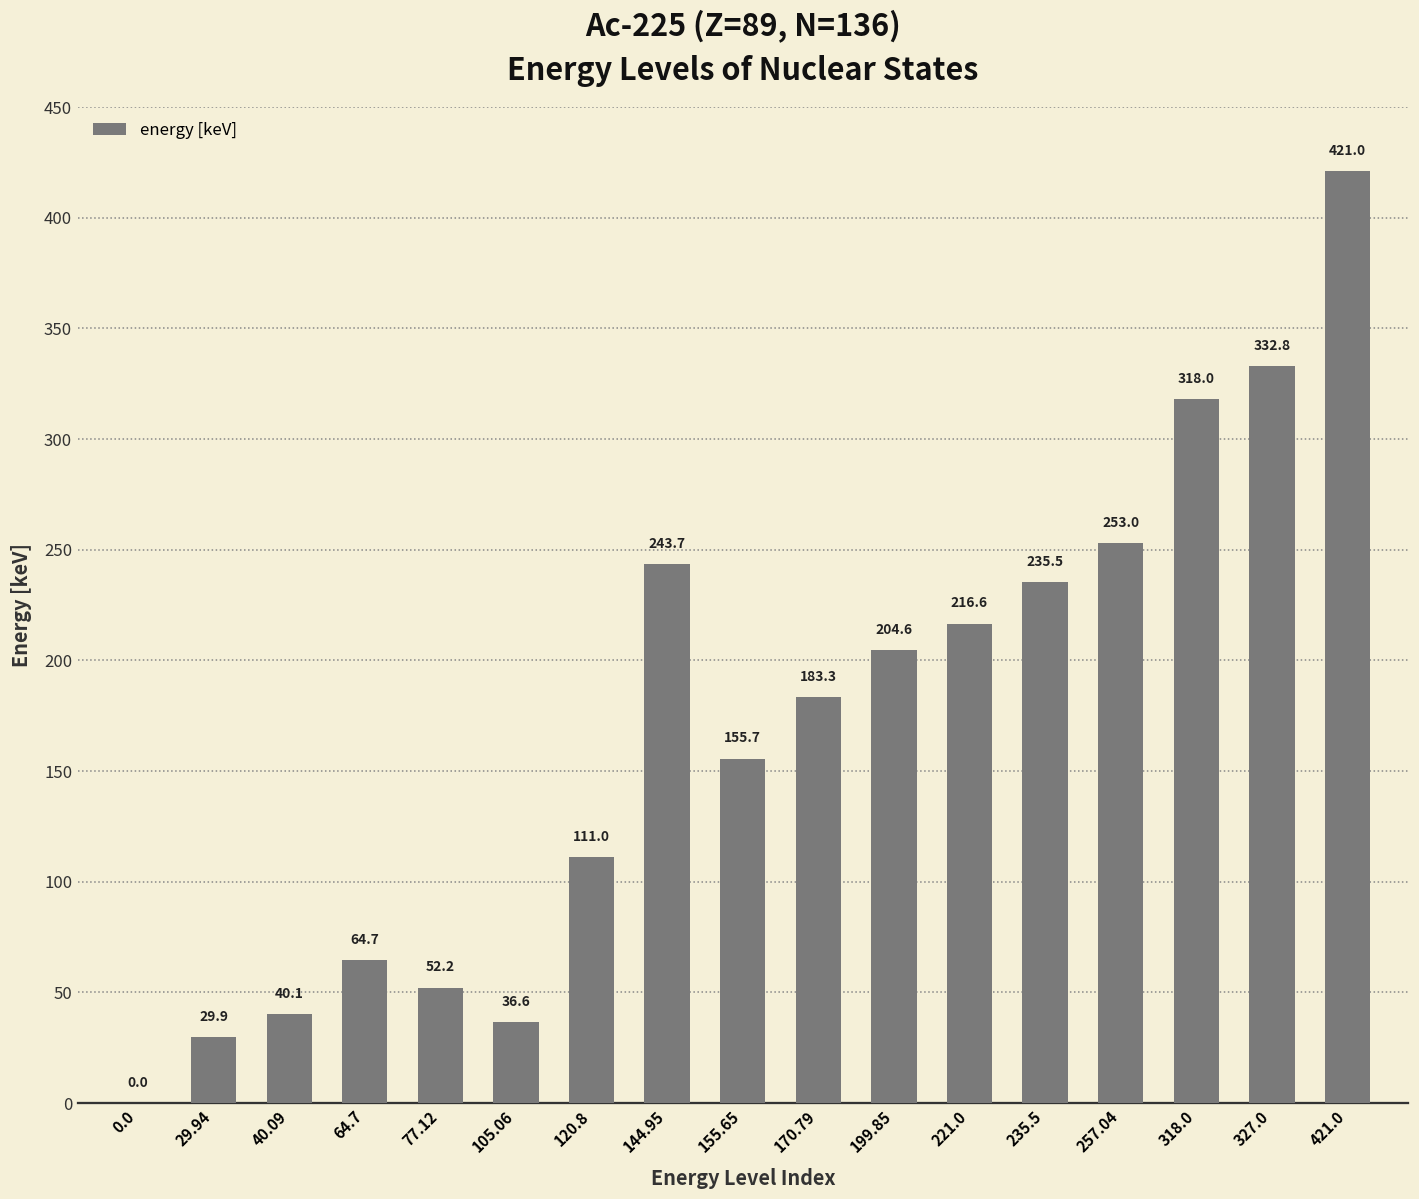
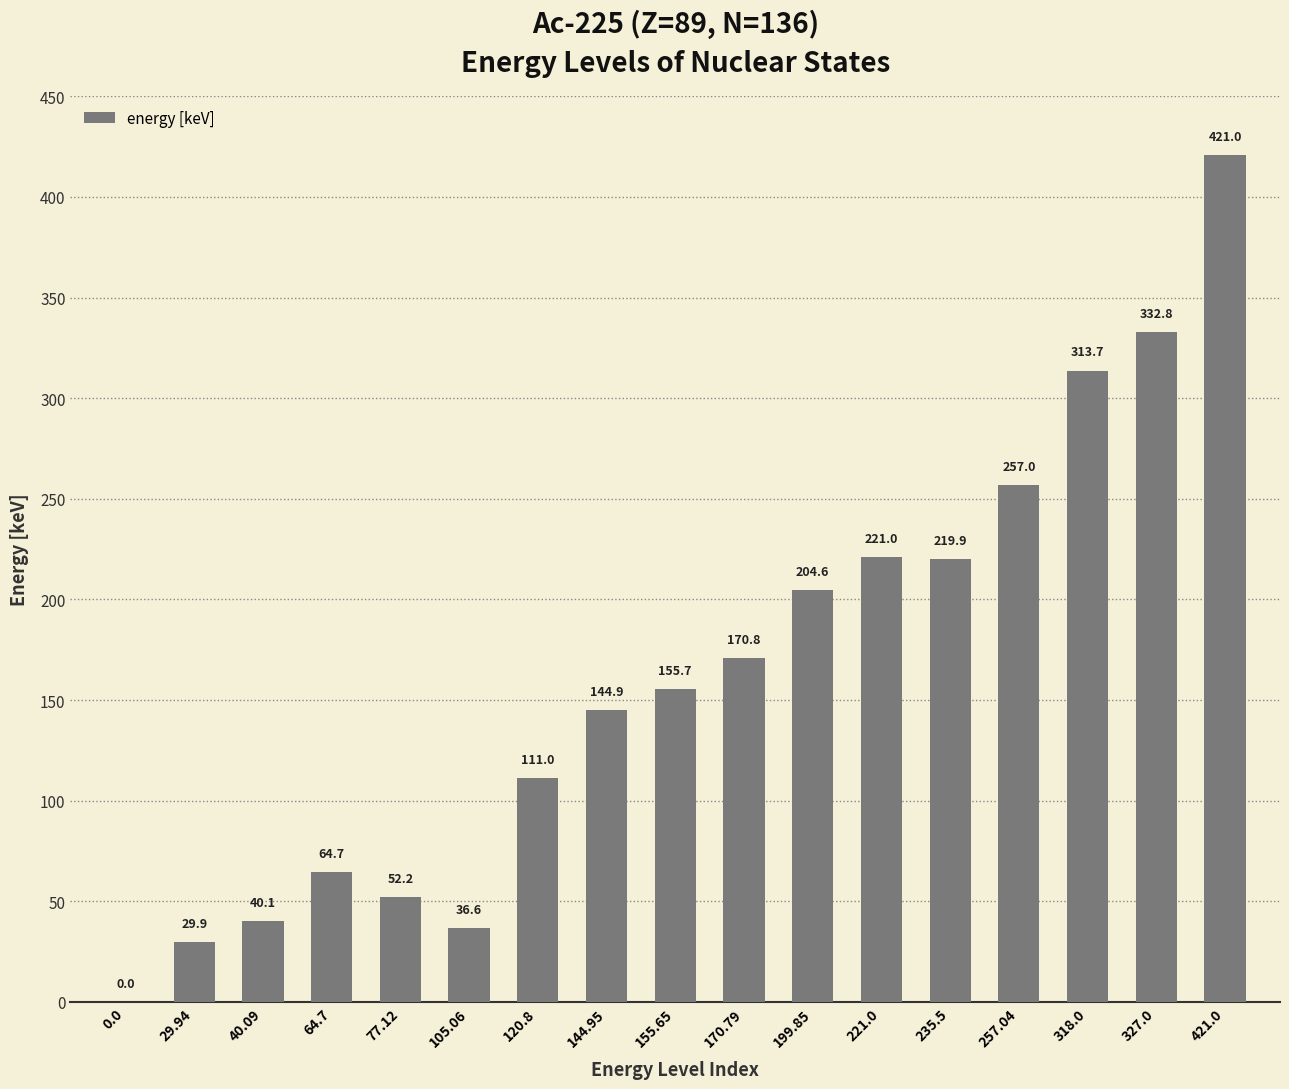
  {
    "0.0": 0.0,
    "29.94": 29.9,
    "40.09": 40.1,
    "64.7": 64.7,
    "77.12": 52.2,
    "105.06": 36.6,
    "120.8": 111.0,
-   "144.95": 243.7,
+   "144.95": 144.9,
    "155.65": 155.7,
-   "170.79": 183.3,
+   "170.79": 170.8,
    "199.85": 204.6,
-   "221.0": 216.6,
-   "235.5": 235.5,
-   "257.04": 253.0,
-   "318.0": 318.0,
+   "221.0": 221.0,
+   "235.5": 219.9,
+   "257.04": 257.0,
+   "318.0": 313.7,
    "327.0": 332.8,
    "421.0": 421.0
  }
